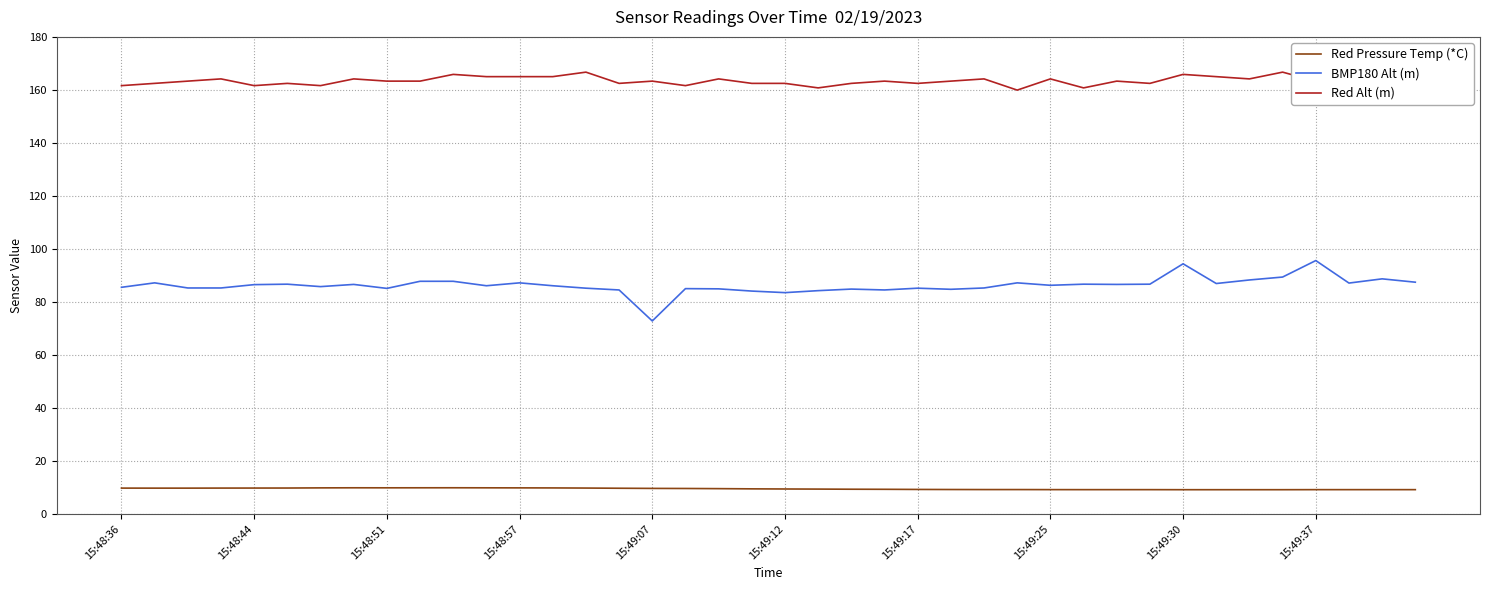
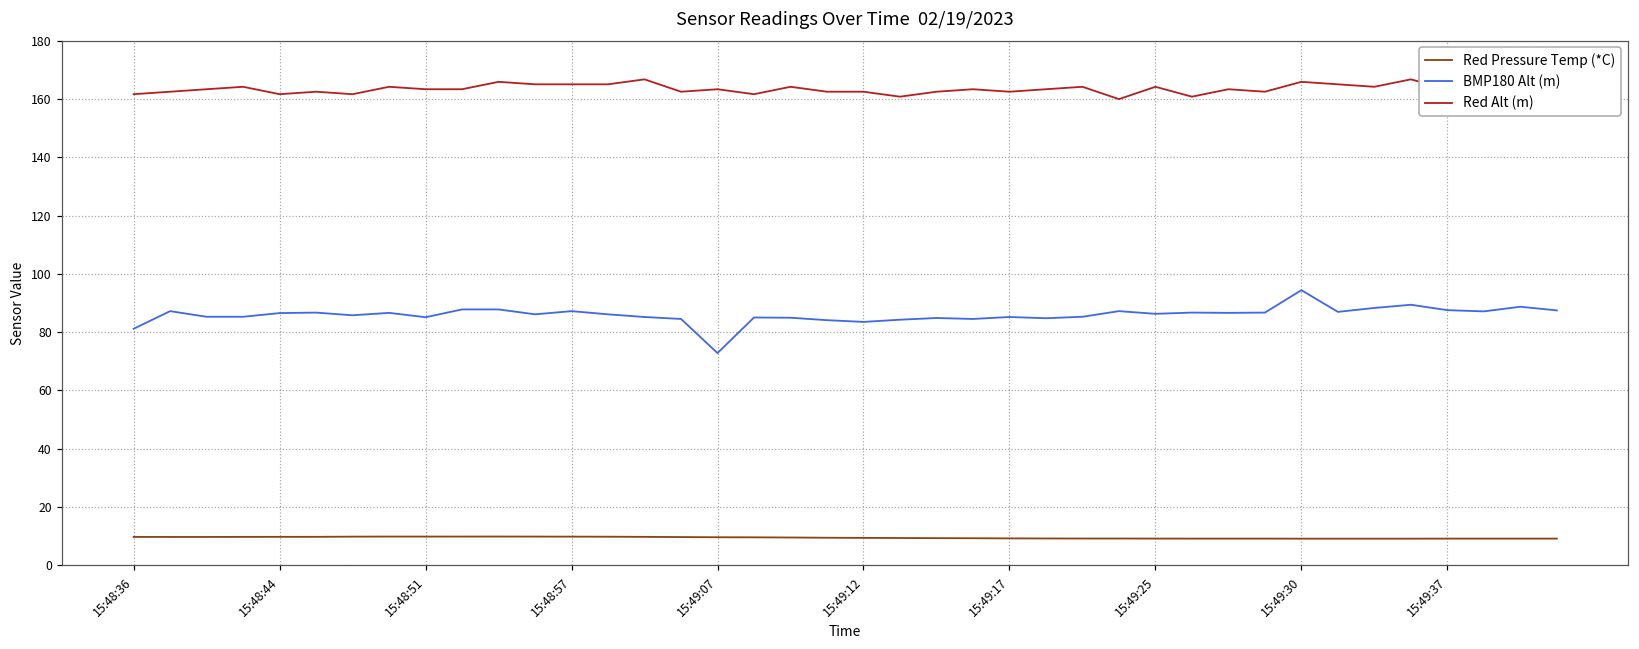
  {
    "BMP180 Alt (m)": {
-     "15:48:36": 86,
+     "15:48:36": 81,
      "15:48:44": 87,
      "15:48:57": 87,
      "15:49:07": 73,
      "15:49:12": 84,
      "15:49:17": 85,
      "15:49:30": 94,
-     "15:49:37": 96
+     "15:49:37": 88
    }
  }
